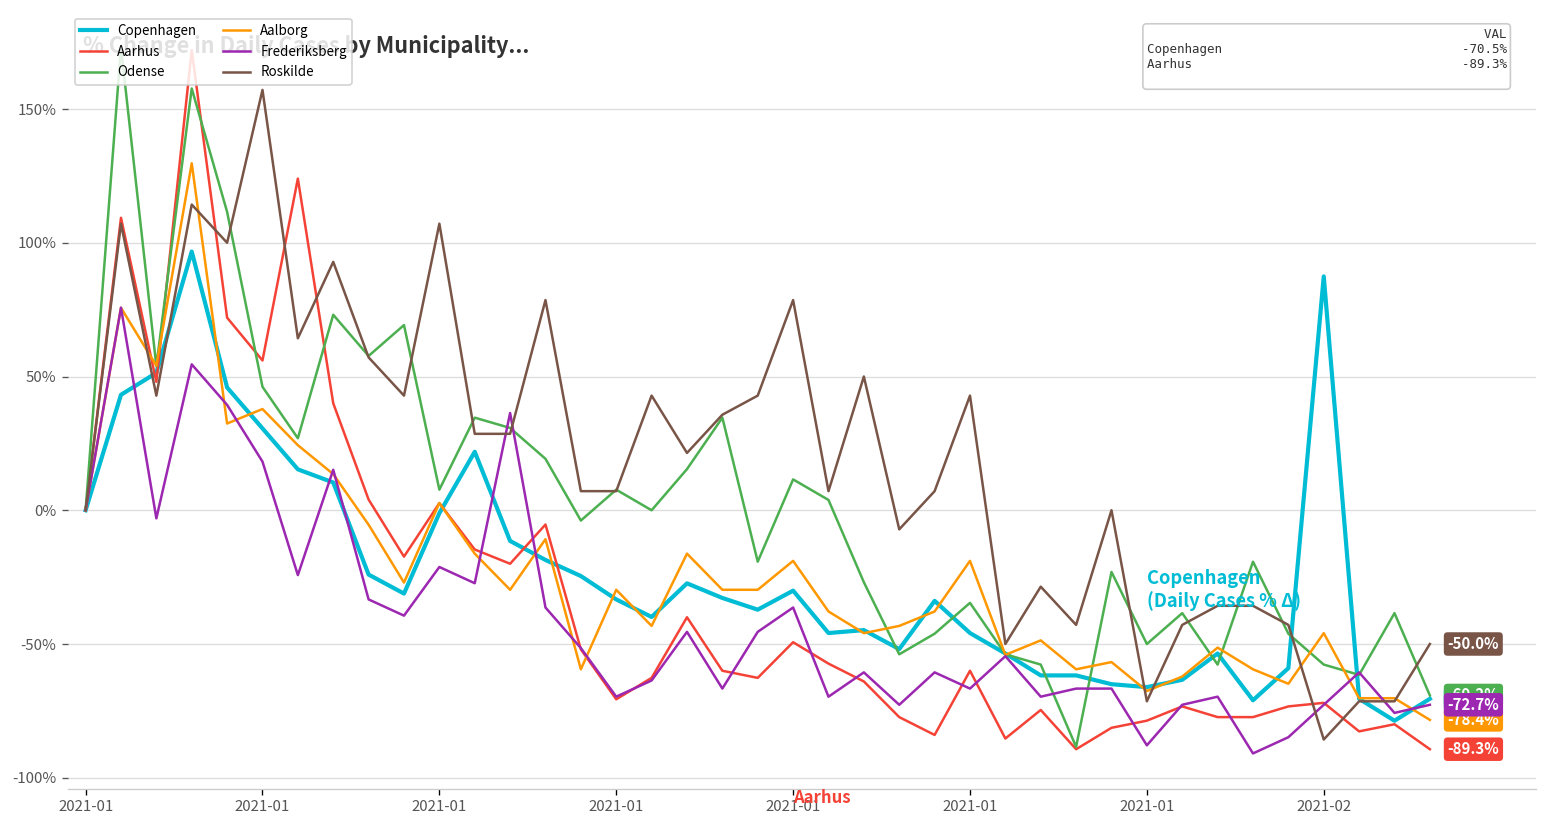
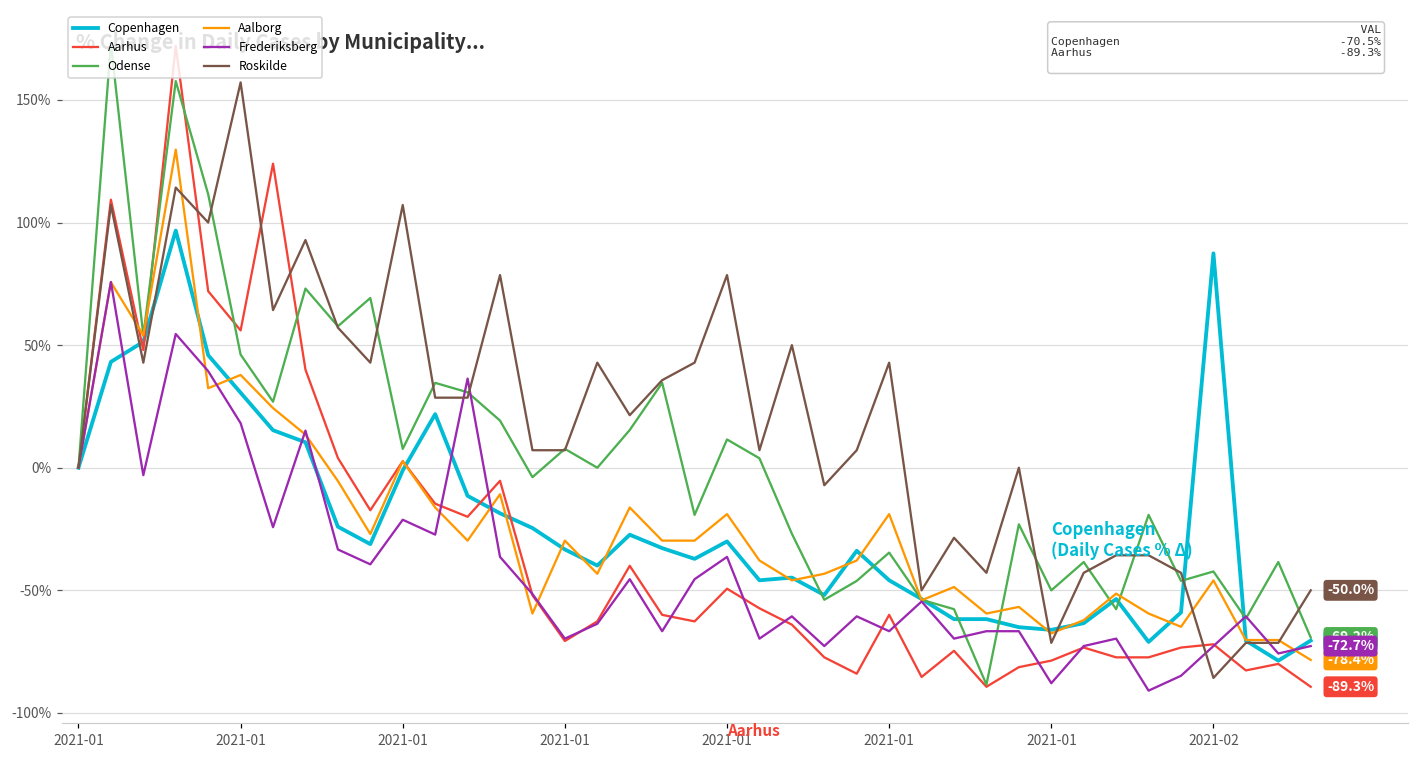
  {
    "Copenhagen": {
      "2021-02": "87%"
    },
    "Odense": {
-     "2021-02": "-58%"
+     "2021-02": "-42%"
    },
    "Aalborg": {
      "2021-02": "-46%"
    },
    "Roskilde": {
      "2021-02": "-86%"
    }
  }
